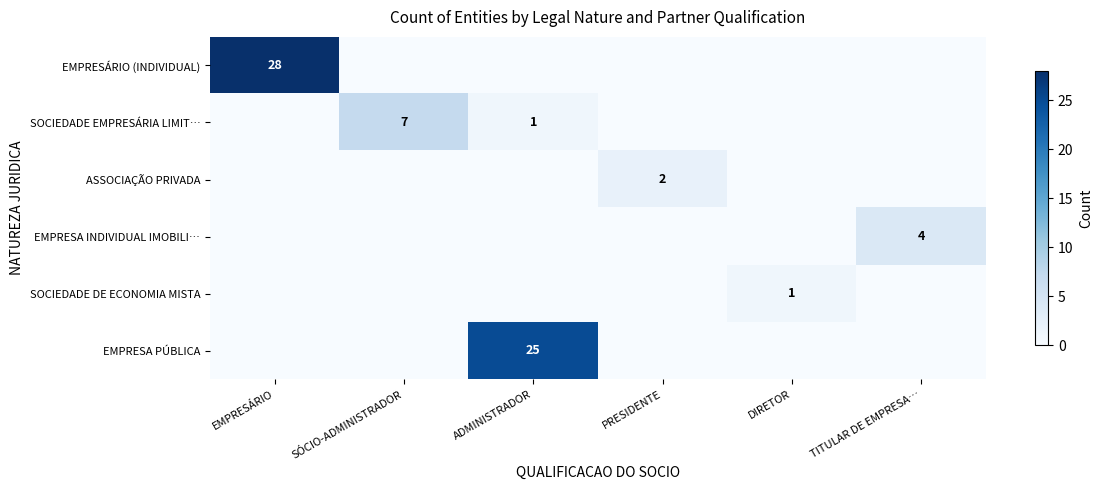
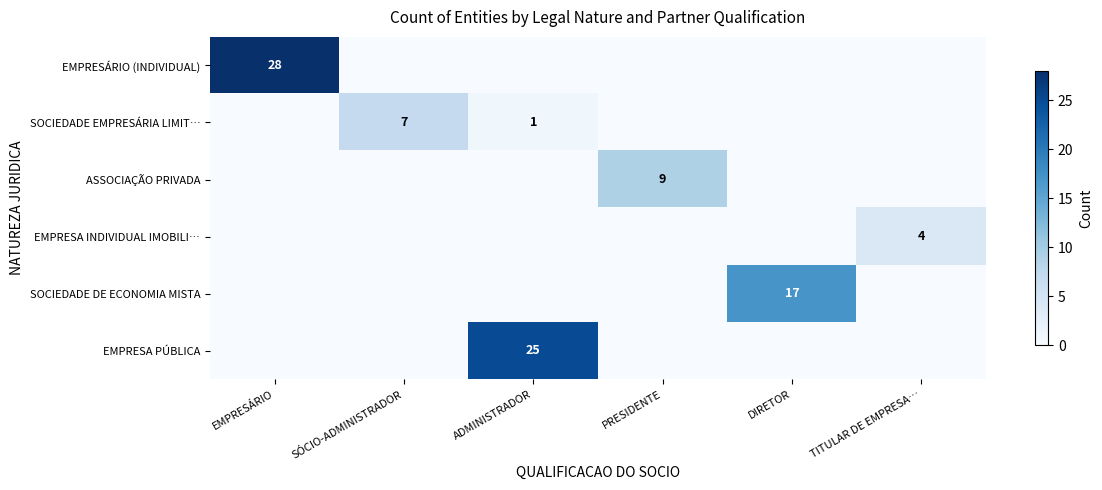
  {
    "EMPRESÁRIO (INDIVIDUAL)": {
      "EMPRESÁRIO": 28
    },
    "SOCIEDADE EMPRESÁRIA LIMIT…": {
      "SÓCIO-ADMINISTRADOR": 7,
      "ADMINISTRADOR": 1
    },
    "ASSOCIAÇÃO PRIVADA": {
-     "PRESIDENTE": 2
+     "PRESIDENTE": 9
    },
    "EMPRESA INDIVIDUAL IMOBILI…": {
      "TITULAR DE EMPRESA…": 4
    },
    "SOCIEDADE DE ECONOMIA MISTA": {
-     "DIRETOR": 1
+     "DIRETOR": 17
    },
    "EMPRESA PÚBLICA": {
      "ADMINISTRADOR": 25
    }
  }
